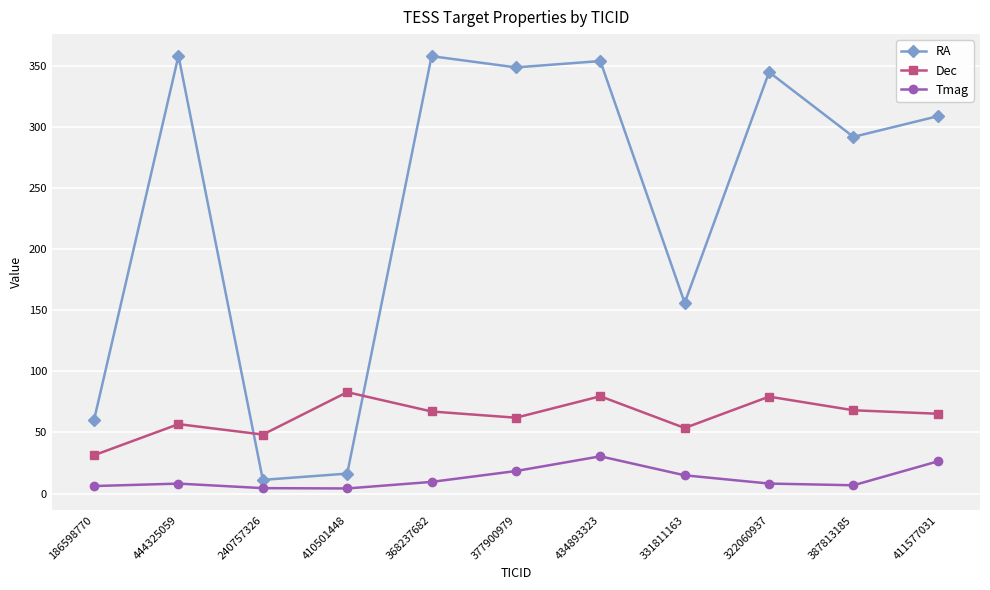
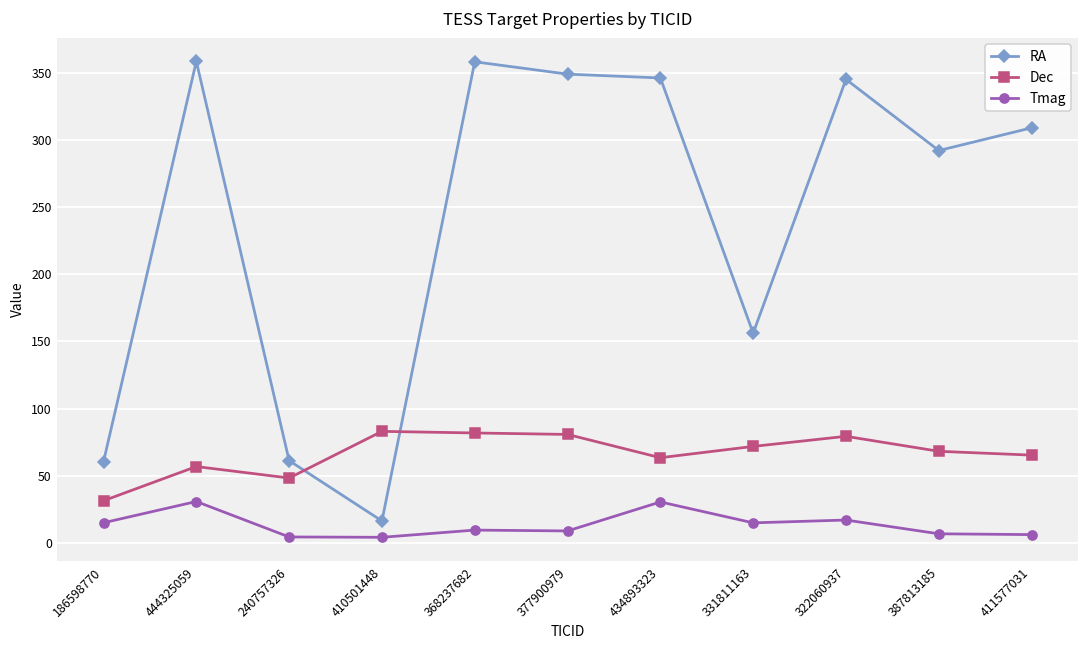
  {
    "RA": {
      "186598770": 60,
      "444325059": 358,
-     "240757326": 11,
+     "240757326": 61,
      "410501448": 16,
      "368237682": 358,
      "377900979": 349,
-     "434893323": 354,
+     "434893323": 346,
      "331811163": 156,
      "322060937": 345,
      "387813185": 292,
      "411577031": 309
    },
    "Dec": {
      "186598770": 31,
      "444325059": 57,
      "240757326": 48,
      "410501448": 83,
-     "368237682": 67,
-     "377900979": 62,
-     "434893323": 80,
-     "331811163": 54,
+     "368237682": 82,
+     "377900979": 81,
+     "434893323": 63,
+     "331811163": 72,
      "322060937": 79,
      "387813185": 68,
      "411577031": 65
    },
    "Tmag": {
-     "186598770": 6,
-     "444325059": 8,
+     "186598770": 15,
+     "444325059": 31,
      "240757326": 4,
      "410501448": 4,
      "368237682": 10,
-     "377900979": 18,
+     "377900979": 9,
      "434893323": 30,
      "331811163": 15,
-     "322060937": 8,
+     "322060937": 17,
      "387813185": 7,
-     "411577031": 26
+     "411577031": 6
    }
  }
